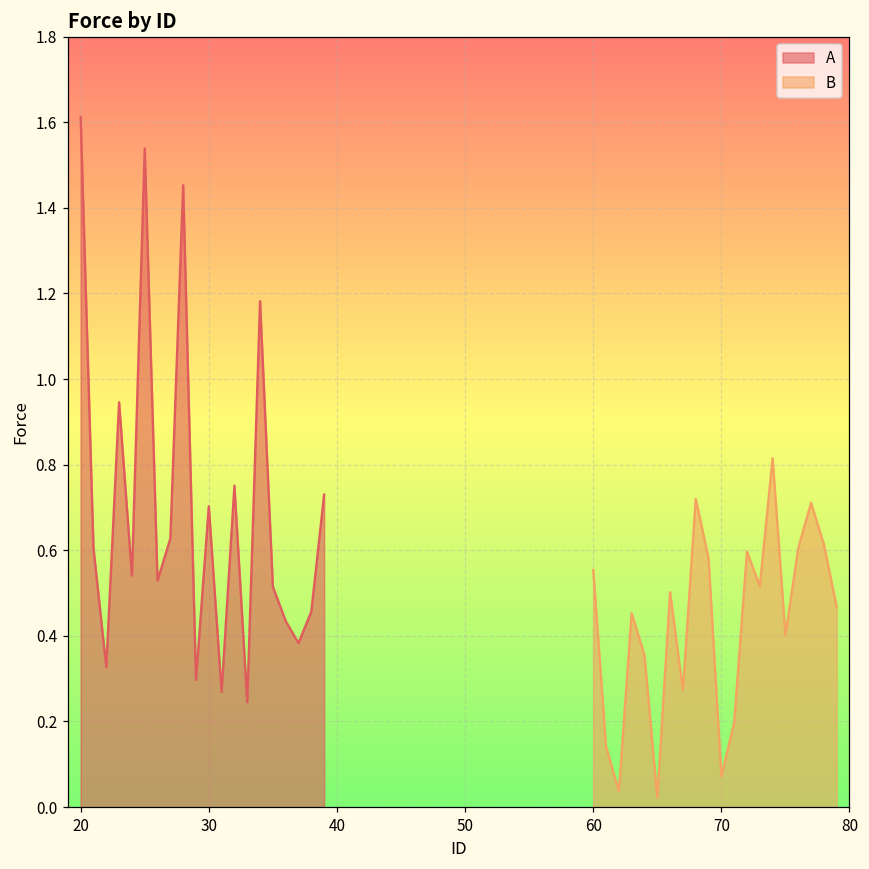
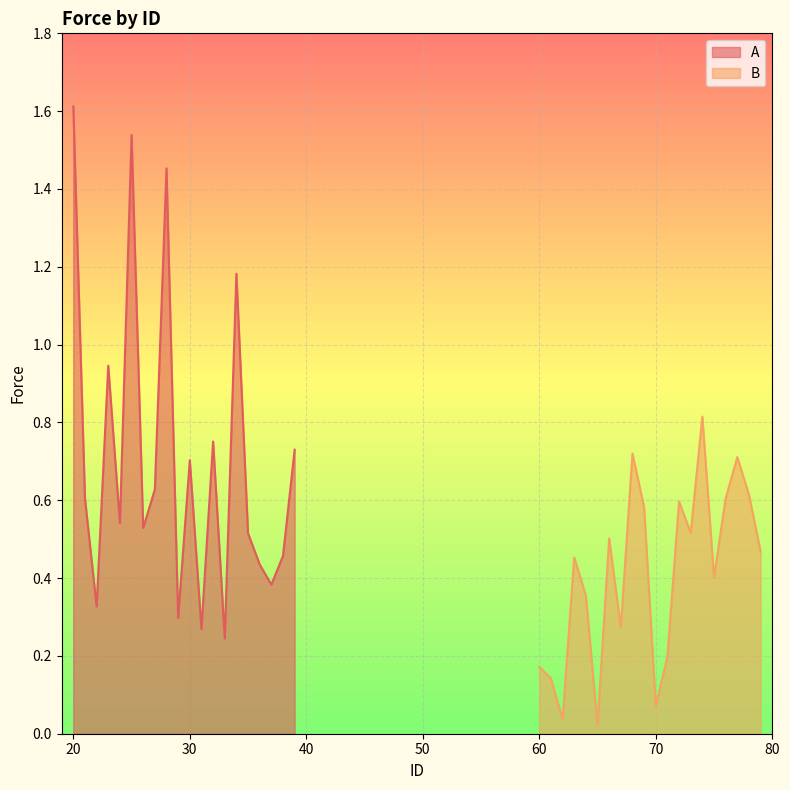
  {
    "A": {
      "20": 1.61,
      "30": 0.70
    },
    "B": {
-     "60": 0.55,
+     "60": 0.17,
      "70": 0.07
    }
  }
